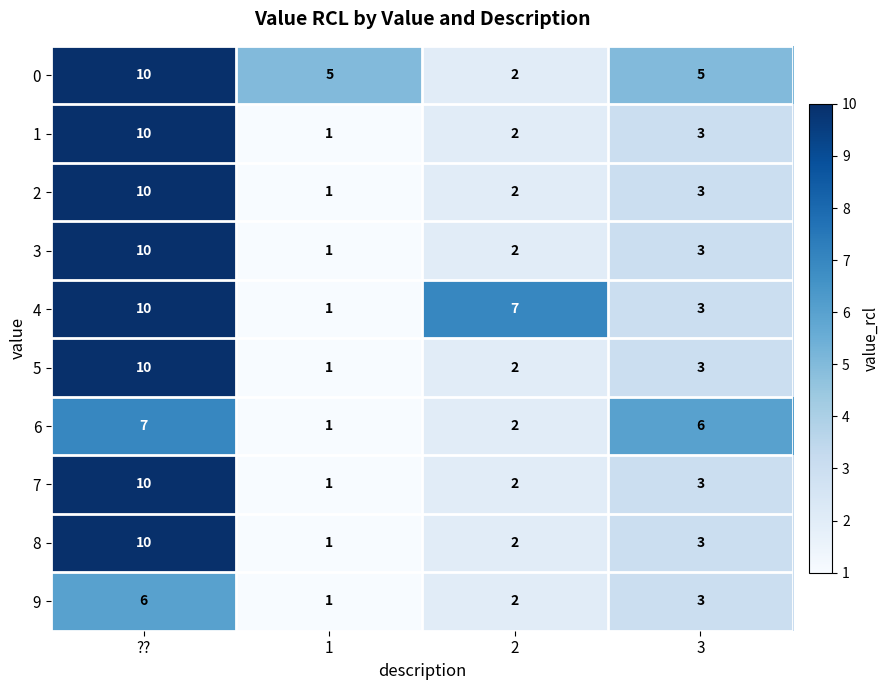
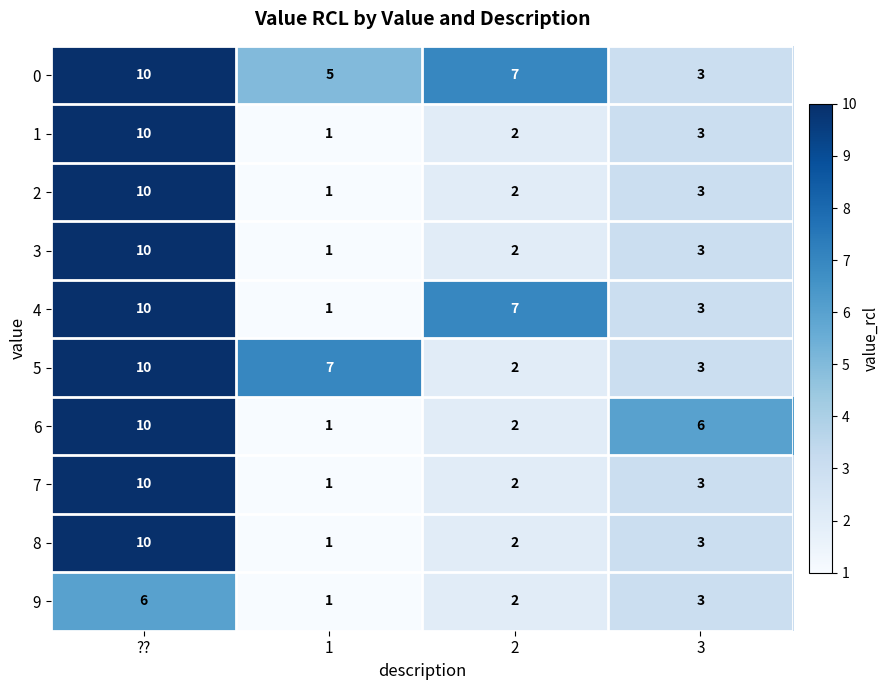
  {
    "0": {
      "??": 10,
      "1": 5,
-     "2": 2,
-     "3": 5
+     "2": 7,
+     "3": 3
    },
    "1": {
      "??": 10,
      "1": 1,
      "2": 2,
      "3": 3
    },
    "2": {
      "??": 10,
      "1": 1,
      "2": 2,
      "3": 3
    },
    "3": {
      "??": 10,
      "1": 1,
      "2": 2,
      "3": 3
    },
    "4": {
      "??": 10,
      "1": 1,
      "2": 7,
      "3": 3
    },
    "5": {
      "??": 10,
-     "1": 1,
+     "1": 7,
      "2": 2,
      "3": 3
    },
    "6": {
-     "??": 7,
+     "??": 10,
      "1": 1,
      "2": 2,
      "3": 6
    },
    "7": {
      "??": 10,
      "1": 1,
      "2": 2,
      "3": 3
    },
    "8": {
      "??": 10,
      "1": 1,
      "2": 2,
      "3": 3
    },
    "9": {
      "??": 6,
      "1": 1,
      "2": 2,
      "3": 3
    }
  }
